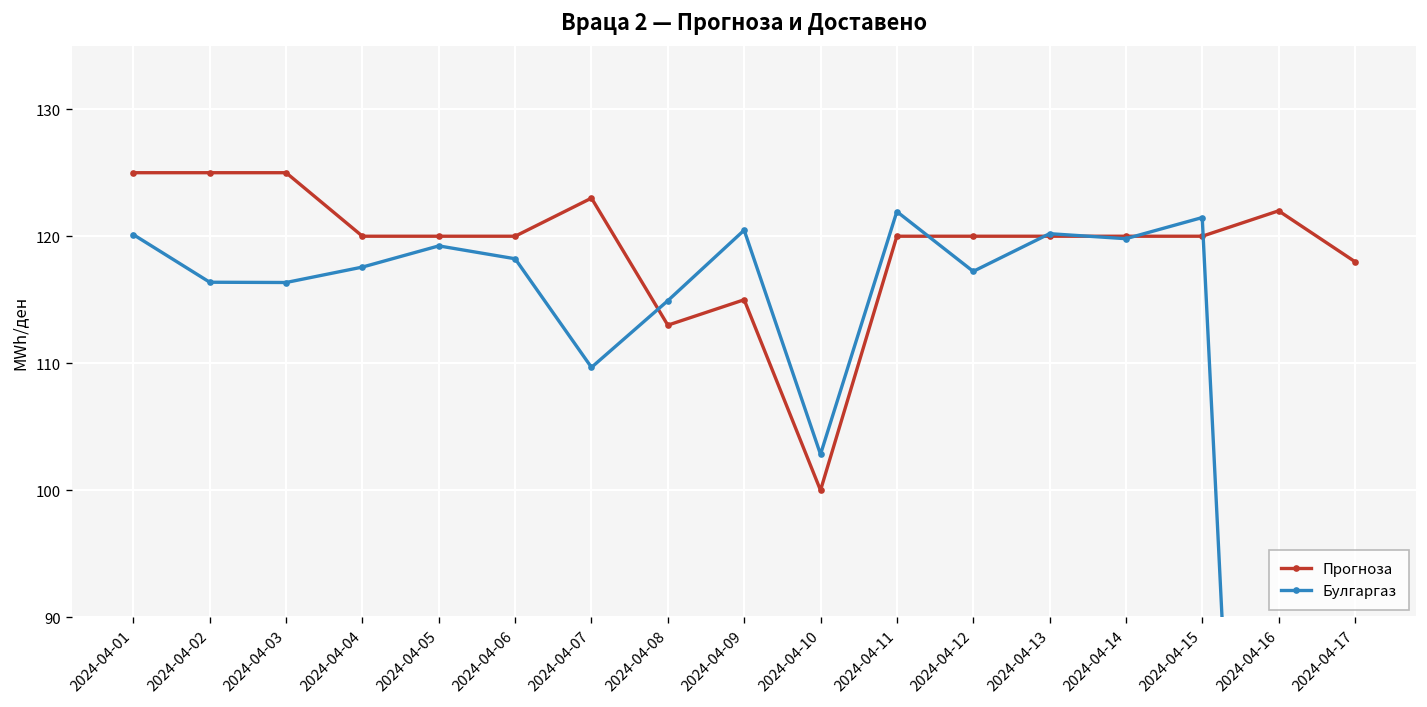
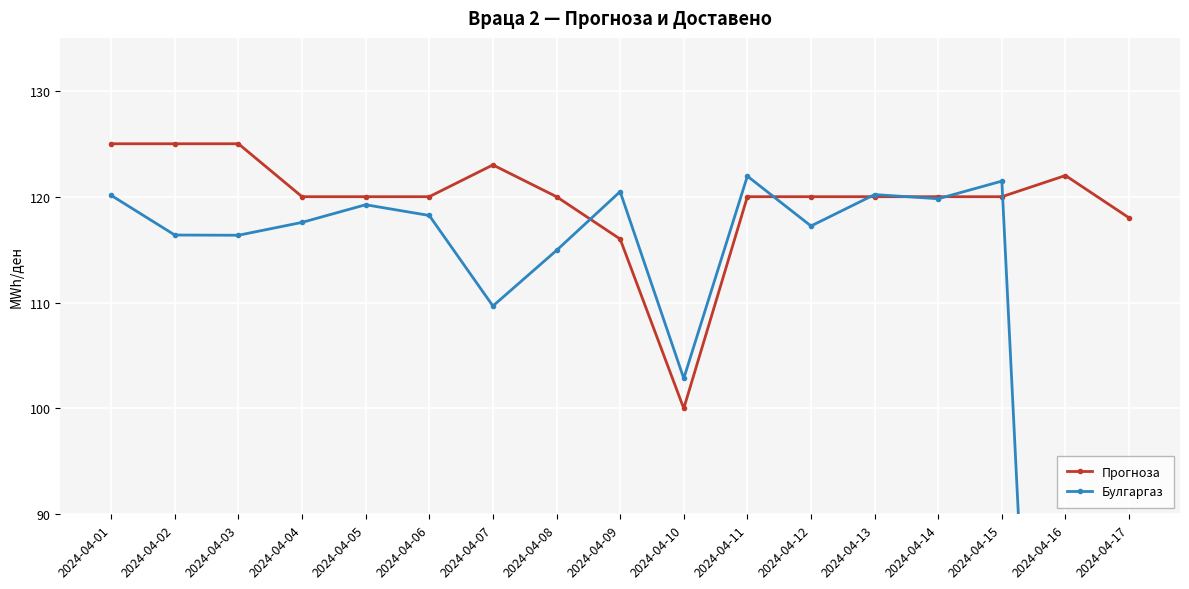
  {
    "Прогноза": {
      "2024-04-01": 125,
      "2024-04-02": 125,
      "2024-04-03": 125,
      "2024-04-04": 120,
      "2024-04-05": 120,
      "2024-04-06": 120,
      "2024-04-07": 123,
-     "2024-04-08": 113,
-     "2024-04-09": 115,
+     "2024-04-08": 120,
+     "2024-04-09": 116,
      "2024-04-10": 100,
      "2024-04-11": 120,
      "2024-04-12": 120,
      "2024-04-15": 120,
      "2024-04-16": 122,
      "2024-04-17": 118
    },
    "Булгаргаз": {
      "2024-04-01": 120,
      "2024-04-02": 116.4,
      "2024-04-03": 116.4,
      "2024-04-04": 117.6,
      "2024-04-05": 119.2,
      "2024-04-06": 118,
      "2024-04-07": 109.7,
      "2024-04-08": 115,
      "2024-04-09": 120.5,
      "2024-04-10": 103,
      "2024-04-11": 122,
      "2024-04-12": 117,
      "2024-04-15": 121.5
    }
  }
